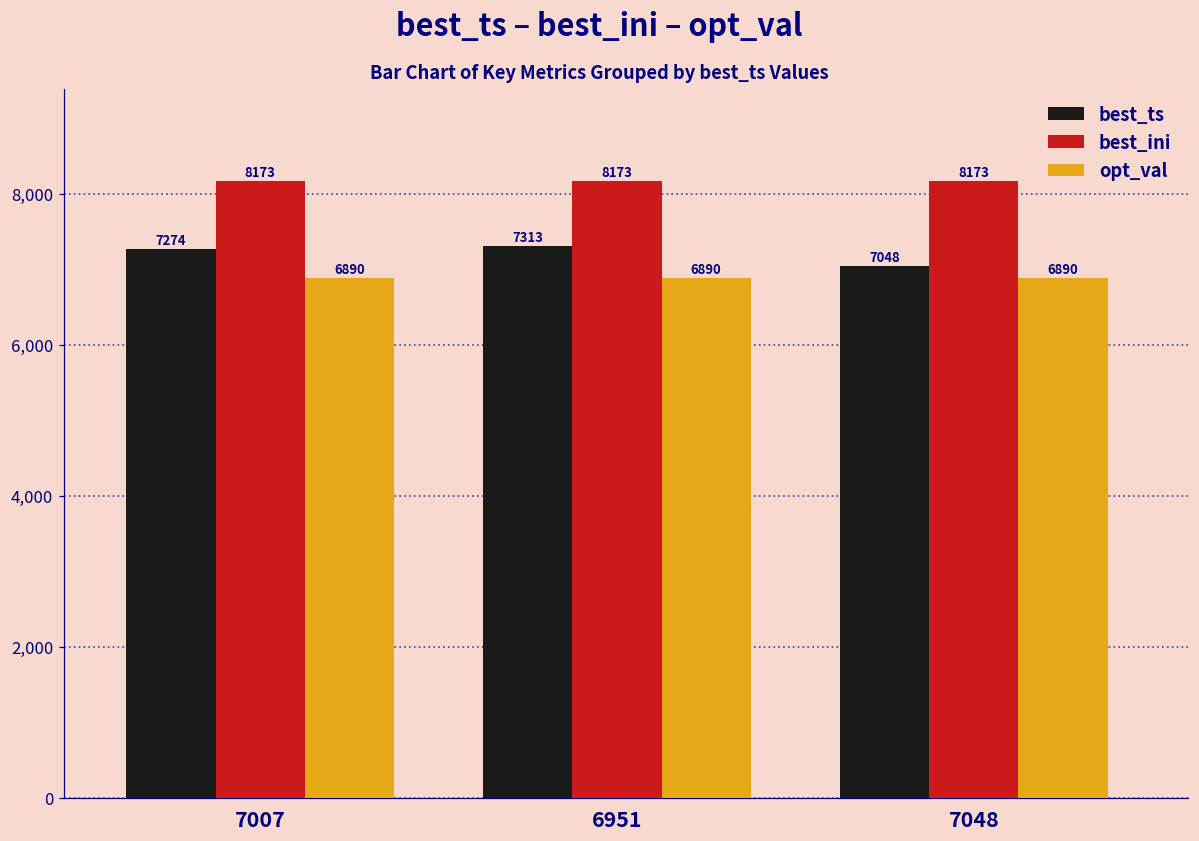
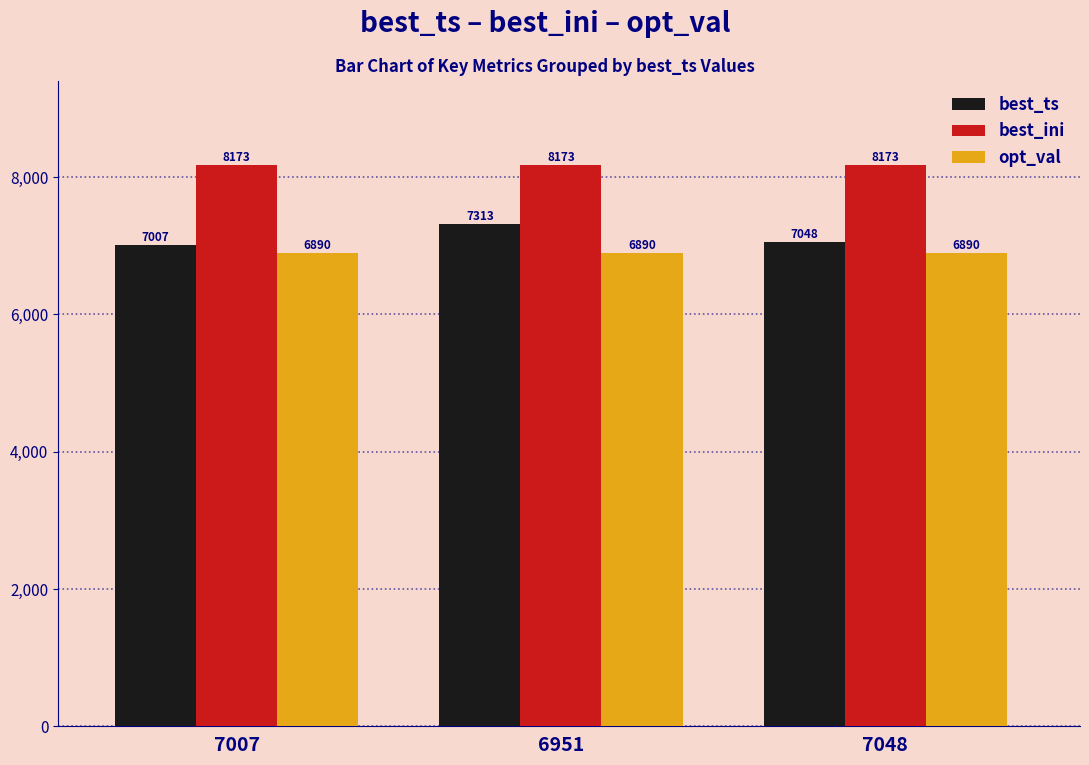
  {
    "best_ts": {
-     "7007": 7274,
+     "7007": 7007,
      "6951": 7313,
      "7048": 7048
    },
    "best_ini": {
      "7007": 8173,
      "6951": 8173,
      "7048": 8173
    },
    "opt_val": {
      "7007": 6890,
      "6951": 6890,
      "7048": 6890
    }
  }
